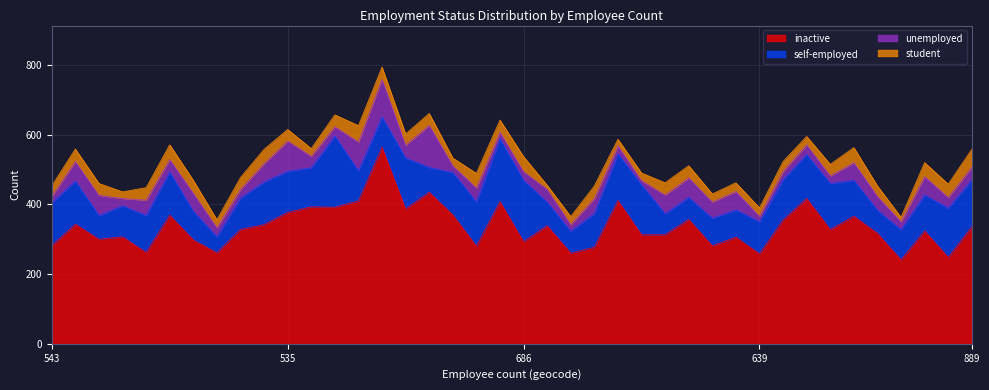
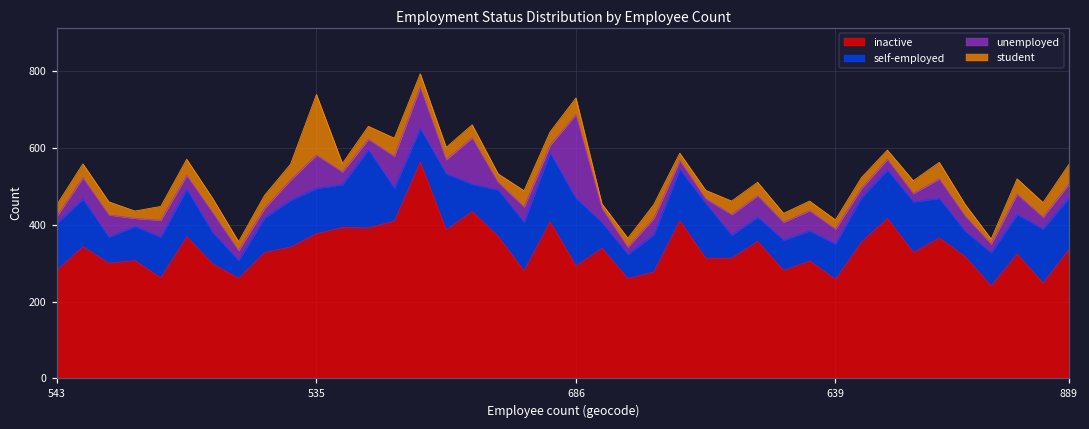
  {
    "inactive": {
      "543": 280,
      "535": 380,
      "686": 290,
      "639": 260,
      "889": 340
    },
    "self-employed": {
      "543": 120,
      "535": 120,
      "686": 180,
      "639": 90,
      "889": 130
    },
    "unemployed": {
      "543": 20,
      "535": 90,
-     "686": 30,
-     "639": 20,
+     "686": 220,
+     "639": 40,
      "889": 40
    },
    "student": {
      "543": 30,
-     "535": 30,
+     "535": 160,
      "686": 40,
      "639": 20,
      "889": 50
    }
  }
